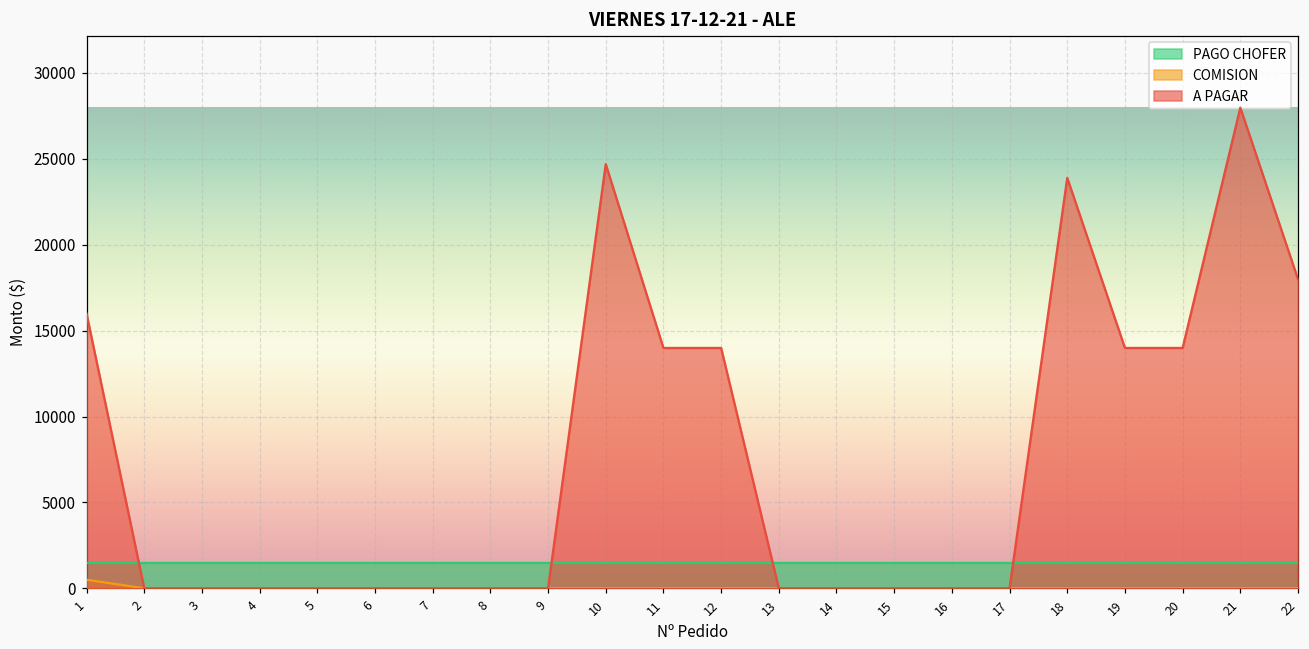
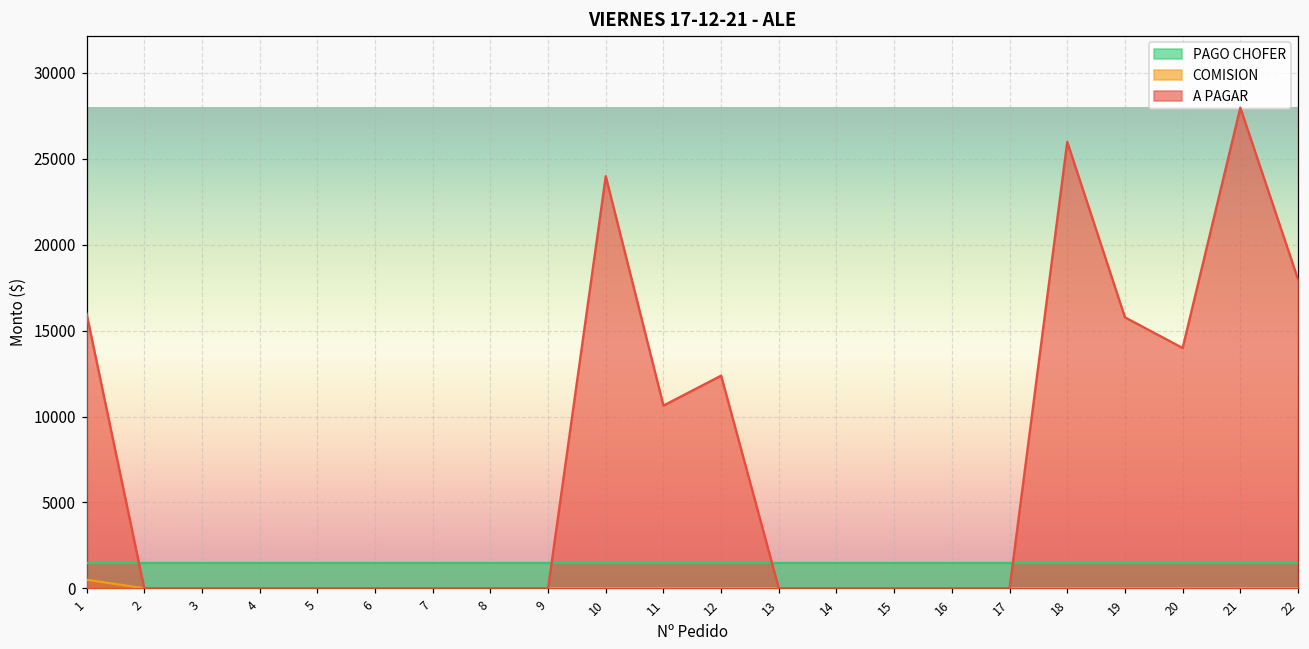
  {
    "PAGO CHOFER": {
      "1": 1500,
      "2": 1500,
      "3": 1500,
      "4": 1500,
      "5": 1500,
      "6": 1500,
      "7": 1500,
      "8": 1500,
      "9": 1500,
      "10": 1500,
      "11": 1500,
      "12": 1500,
      "13": 1500,
      "14": 1500,
      "15": 1500,
      "16": 1500,
      "17": 1500,
      "18": 1500,
      "19": 1500,
      "20": 1500,
      "21": 1500,
      "22": 1500
    },
    "COMISION": {
      "1": 500,
      "10": 0,
      "11": 0,
      "12": 0,
      "18": 0,
      "19": 0,
      "20": 0,
      "21": 0,
      "22": 0
    },
    "A PAGAR": {
      "1": 16000,
-     "10": 24700,
-     "11": 14000,
-     "12": 14000,
-     "18": 23900,
-     "19": 14000,
+     "10": 24000,
+     "11": 10600,
+     "12": 12400,
+     "18": 26000,
+     "19": 15800,
      "20": 14000,
      "22": 18000
    }
  }
